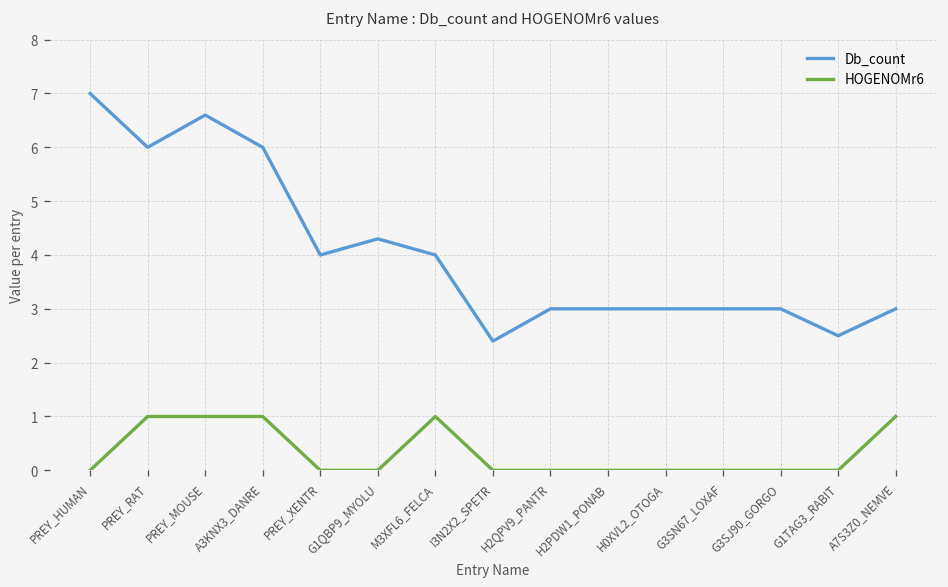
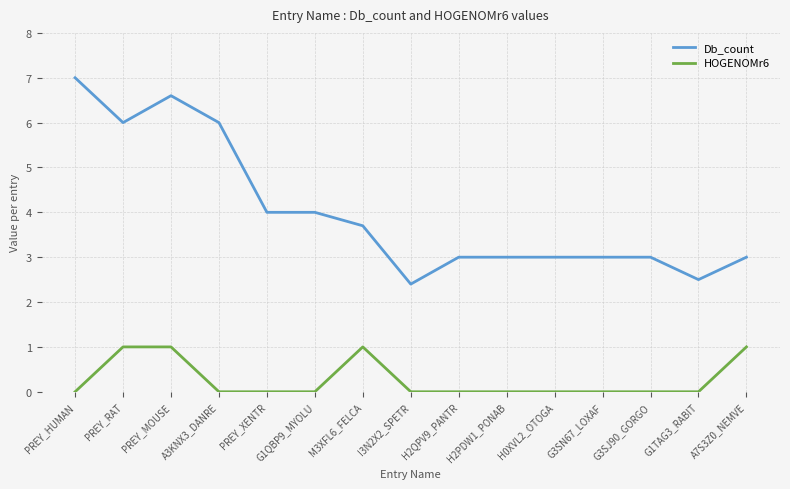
  {
    "Db_count": {
      "PREY_HUMAN": 7.0,
      "PREY_RAT": 6.0,
      "PREY_MOUSE": 6.6,
      "A3KNX3_DANRE": 6.0,
      "PREY_XENTR": 4.0,
-     "G1QBP9_MYOLU": 4.3,
-     "M3XFL6_FELCA": 4.0,
+     "G1QBP9_MYOLU": 4.0,
+     "M3XFL6_FELCA": 3.7,
      "I3N2X2_SPETR": 2.4,
      "H2QPV9_PANTR": 3.0,
      "H2PDW1_PONAB": 3.0,
      "H0XVL2_OTOGA": 3.0,
      "G3SN67_LOXAF": 3.0,
      "G3SJ90_GORGO": 3.0,
      "G1TAG3_RABIT": 2.5,
      "A7S3Z0_NEMVE": 3.0
    },
    "HOGENOMr6": {
      "PREY_HUMAN": 0,
      "PREY_RAT": 1,
      "PREY_MOUSE": 1,
-     "A3KNX3_DANRE": 1,
+     "A3KNX3_DANRE": 0,
      "PREY_XENTR": 0,
      "G1QBP9_MYOLU": 0,
      "M3XFL6_FELCA": 1,
      "I3N2X2_SPETR": 0,
      "H2QPV9_PANTR": 0,
      "H2PDW1_PONAB": 0,
      "H0XVL2_OTOGA": 0,
      "G3SN67_LOXAF": 0,
      "G3SJ90_GORGO": 0,
      "G1TAG3_RABIT": 0,
      "A7S3Z0_NEMVE": 1
    }
  }
